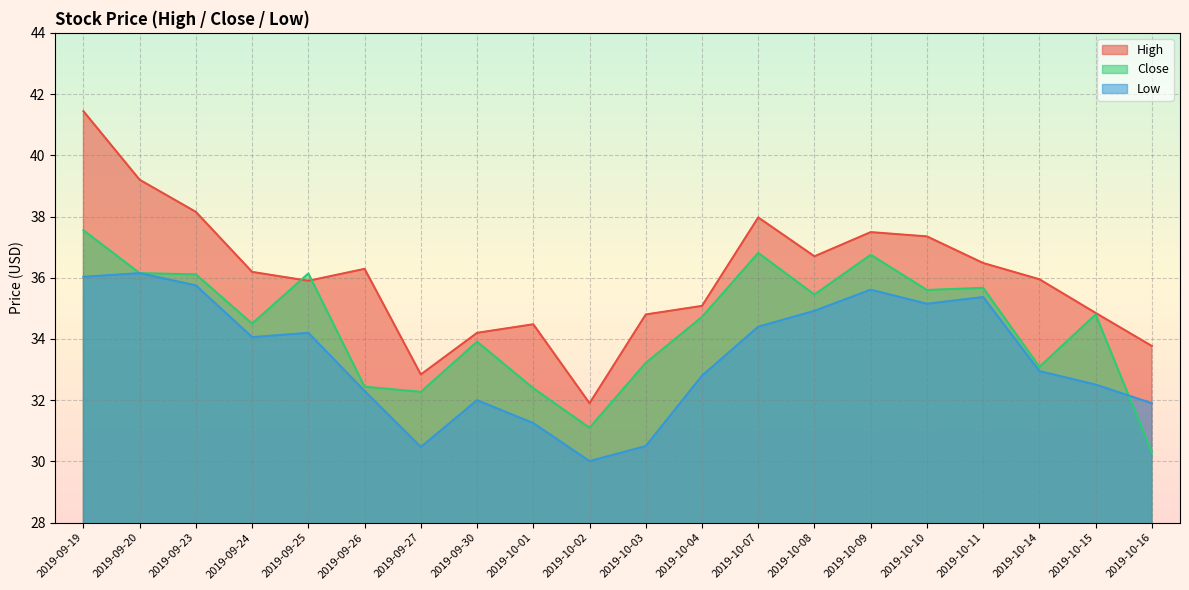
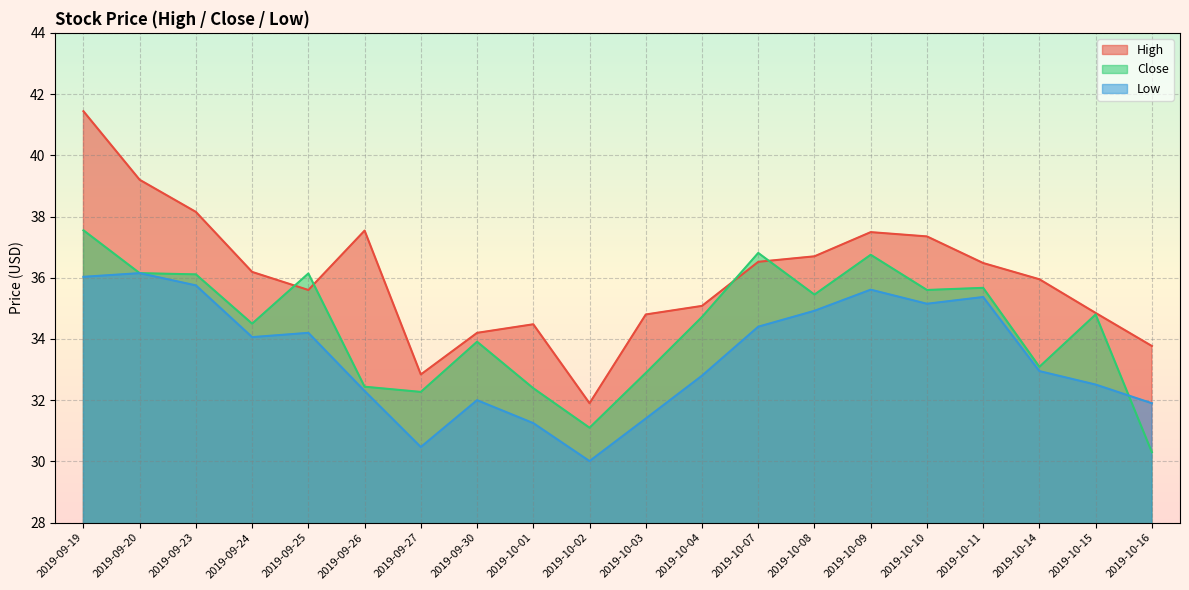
  {
    "High": {
      "2019-09-19": 41.4,
      "2019-09-20": 39.2,
      "2019-09-23": 38.2,
      "2019-09-24": 36.2,
-     "2019-09-25": 35.9,
-     "2019-09-26": 36.3,
+     "2019-09-25": 35.6,
+     "2019-09-26": 37.5,
      "2019-09-27": 32.8,
      "2019-09-30": 34.2,
      "2019-10-01": 34.5,
      "2019-10-02": 31.9,
      "2019-10-03": 34.8,
      "2019-10-04": 35.1,
-     "2019-10-07": 38.0,
+     "2019-10-07": 36.5,
      "2019-10-08": 36.7,
      "2019-10-09": 37.5,
      "2019-10-10": 37.4,
      "2019-10-11": 36.5,
      "2019-10-14": 36.0,
      "2019-10-16": 33.8
    },
    "Close": {
      "2019-09-19": 37.6,
      "2019-09-23": 36.1,
      "2019-09-24": 34.5,
      "2019-09-25": 36.1,
      "2019-09-26": 32.4,
      "2019-09-27": 32.3,
      "2019-09-30": 33.9,
      "2019-10-01": 32.4,
      "2019-10-02": 31.1,
-     "2019-10-03": 33.2,
+     "2019-10-03": 32.9,
      "2019-10-04": 34.7,
      "2019-10-07": 36.8,
      "2019-10-08": 35.5,
      "2019-10-09": 36.8,
      "2019-10-10": 35.6,
      "2019-10-11": 35.7,
      "2019-10-14": 33.1,
      "2019-10-16": 30.3
    },
    "Low": {
      "2019-09-19": 36.0,
      "2019-09-23": 35.8,
      "2019-09-24": 34.1,
      "2019-09-25": 34.2,
      "2019-09-26": 32.3,
      "2019-09-27": 30.5,
      "2019-09-30": 32.0,
      "2019-10-01": 31.3,
      "2019-10-02": 30.0,
-     "2019-10-03": 30.5,
+     "2019-10-03": 31.4,
      "2019-10-04": 32.8,
      "2019-10-07": 34.4,
      "2019-10-08": 34.9,
      "2019-10-09": 35.6,
      "2019-10-10": 35.2,
      "2019-10-11": 35.4,
      "2019-10-14": 33.0,
      "2019-10-15": 32.5,
      "2019-10-16": 31.9
    }
  }
